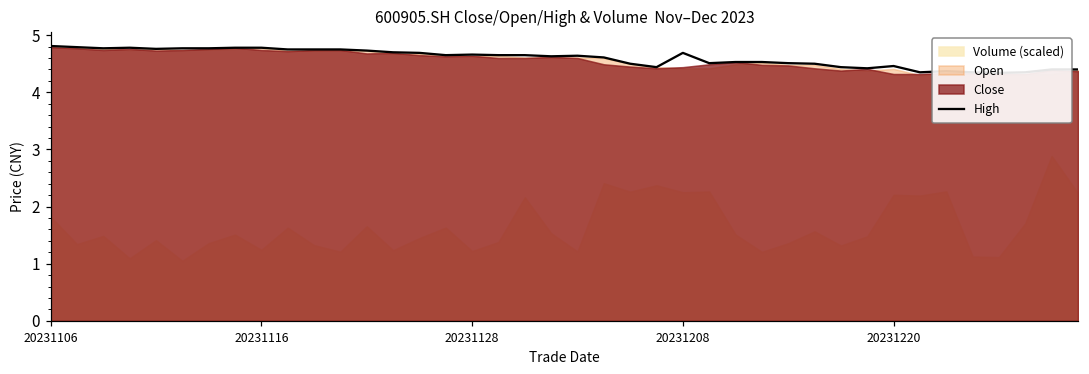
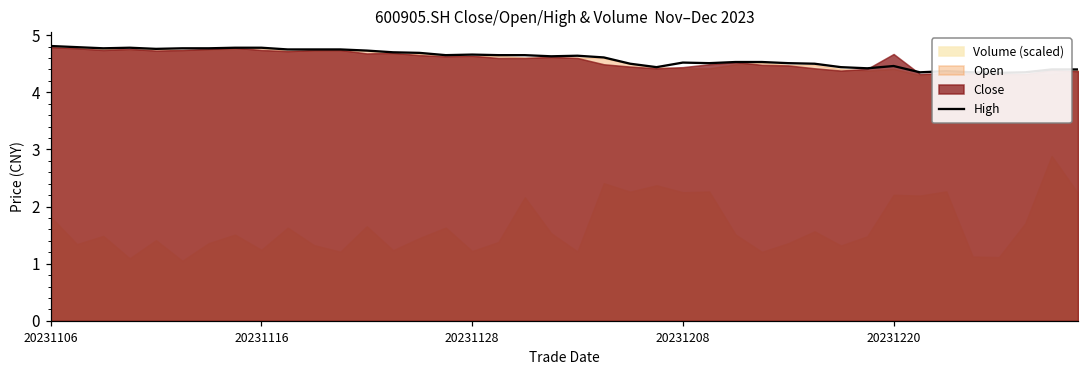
  {
    "High": {
-     "20231208": 4.7,
+     "20231208": 4.5,
      "20231220": 4.5
    },
    "Close": {
-     "20231220": 4.3
+     "20231220": 4.7
    }
  }
